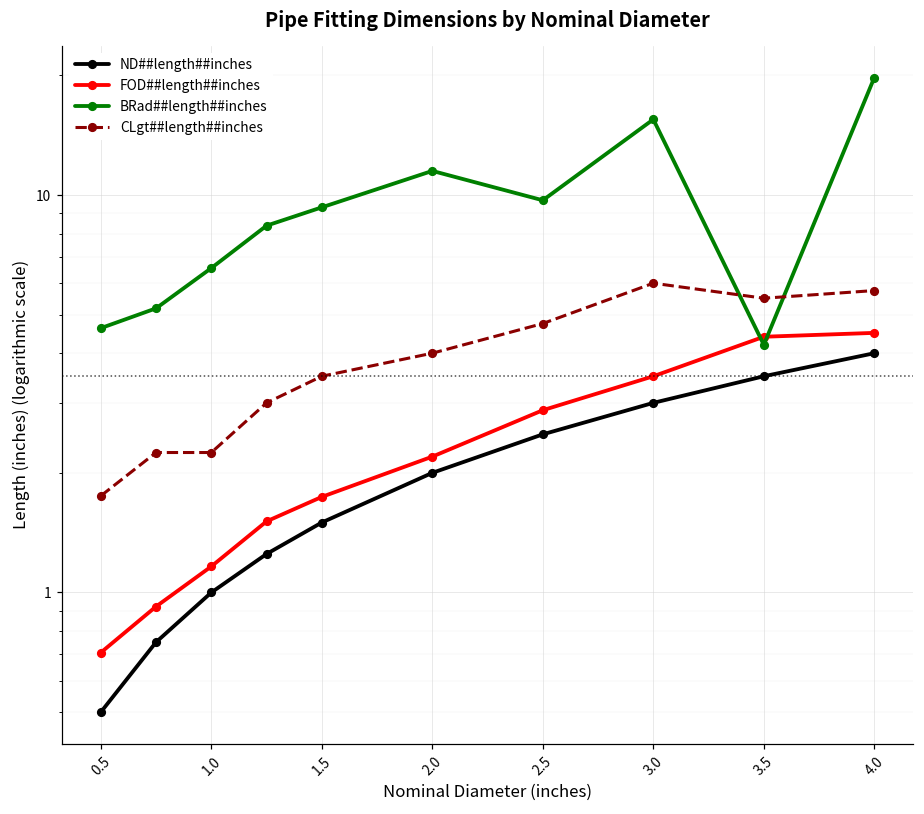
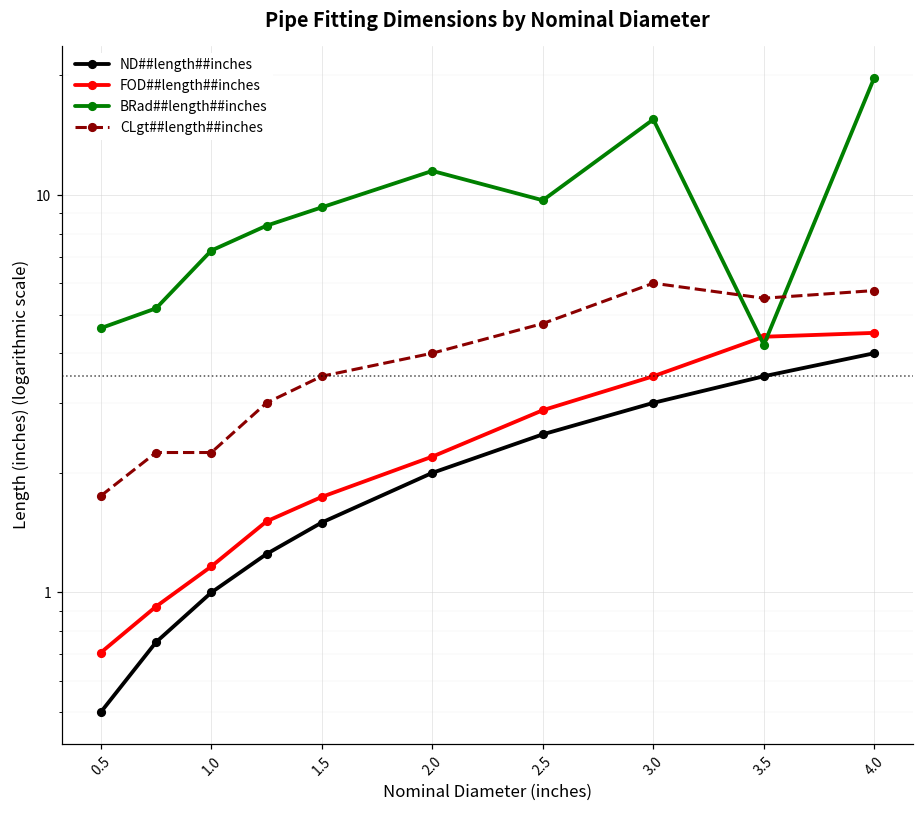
  {
    "ND##length##inches": {
      "0.5": 0.5,
      "1.0": 1.0,
      "1.5": 1.5,
      "2.0": 2.0,
      "2.5": 2.5,
      "3.0": 3.0,
      "3.5": 3.5,
      "4.0": 4.0
    },
    "FOD##length##inches": {
      "0.5": 0.7,
      "1.0": 1.16,
      "1.5": 1.7,
      "2.0": 2.2,
      "2.5": 2.9,
      "3.0": 3.5,
      "3.5": 4.4,
      "4.0": 4.5
    },
    "BRad##length##inches": {
      "0.5": 4.6,
-     "1.0": 6.6,
+     "1.0": 7.3,
      "1.5": 9.3,
      "2.0": 11.5,
      "2.5": 9.7,
      "3.0": 15.5,
      "3.5": 4.2,
      "4.0": 20
    },
    "CLgt##length##inches": {
      "0.5": 1.8,
      "1.0": 2.3,
      "1.5": 3.5,
      "2.0": 4.0,
      "2.5": 4.8,
      "3.0": 6.0,
      "3.5": 5.5,
      "4.0": 5.8
    }
  }
